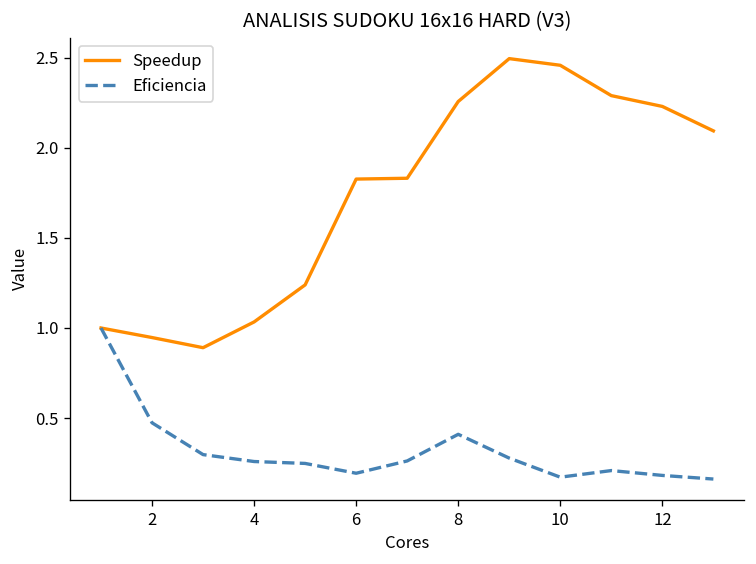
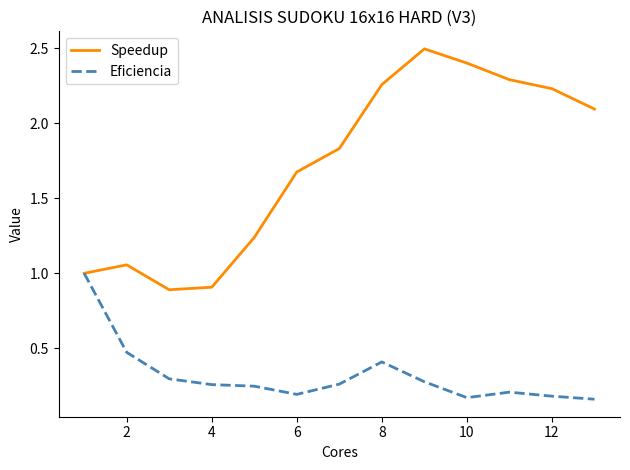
  {
    "Speedup": {
-     "2": 0.95,
-     "4": 1.03,
-     "6": 1.83,
+     "2": 1.06,
+     "4": 0.91,
+     "6": 1.68,
      "8": 2.26,
-     "10": 2.46,
+     "10": 2.40,
      "12": 2.23
    },
    "Eficiencia": {
      "2": 0.47,
      "4": 0.26,
      "6": 0.19,
      "8": 0.41,
      "10": 0.17,
      "12": 0.18
    }
  }
